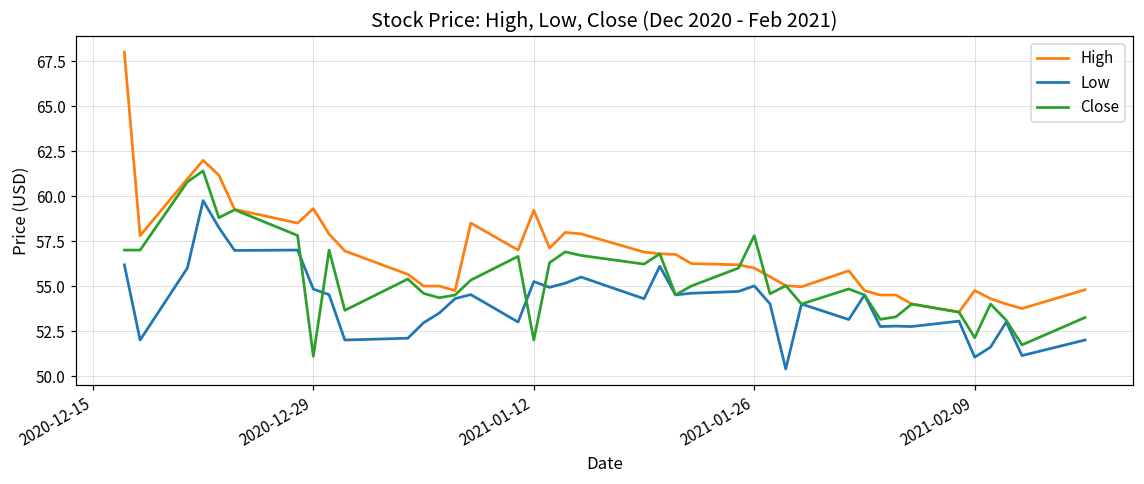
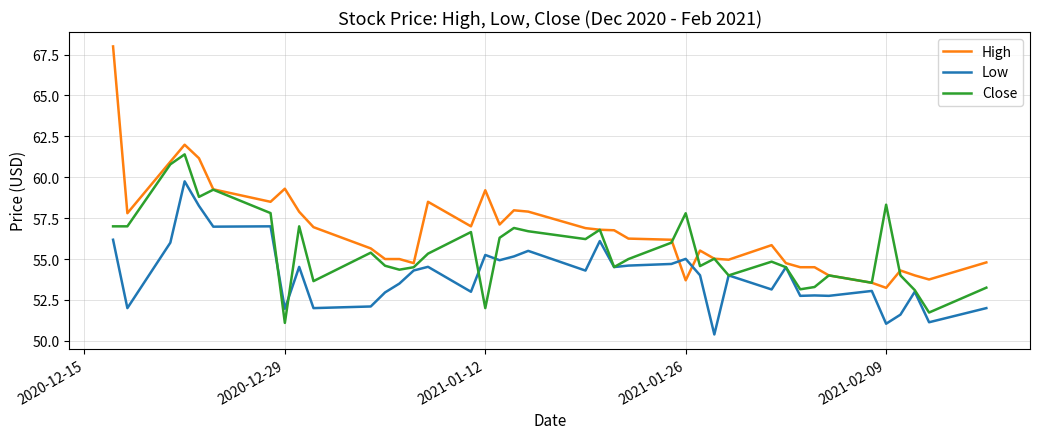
  {
    "High": {
      "2020-12-29": 59.3,
      "2021-01-12": 59.2,
-     "2021-01-26": 56.0,
-     "2021-02-09": 54.8
+     "2021-01-26": 53.7,
+     "2021-02-09": 53.2
    },
    "Low": {
-     "2020-12-29": 54.8,
+     "2020-12-29": 52.0,
      "2021-01-12": 55.3,
      "2021-01-26": 55.0,
      "2021-02-09": 51.0
    },
    "Close": {
      "2020-12-29": 51.1,
      "2021-01-12": 52.0,
      "2021-01-26": 57.8,
-     "2021-02-09": 52.1
+     "2021-02-09": 58.3
    }
  }
